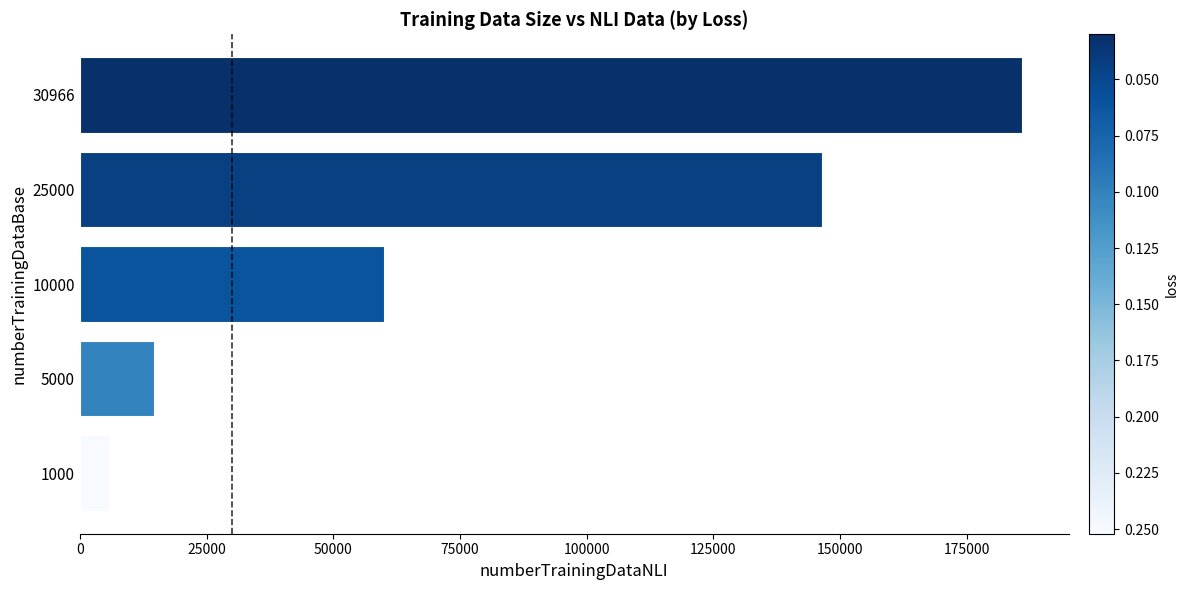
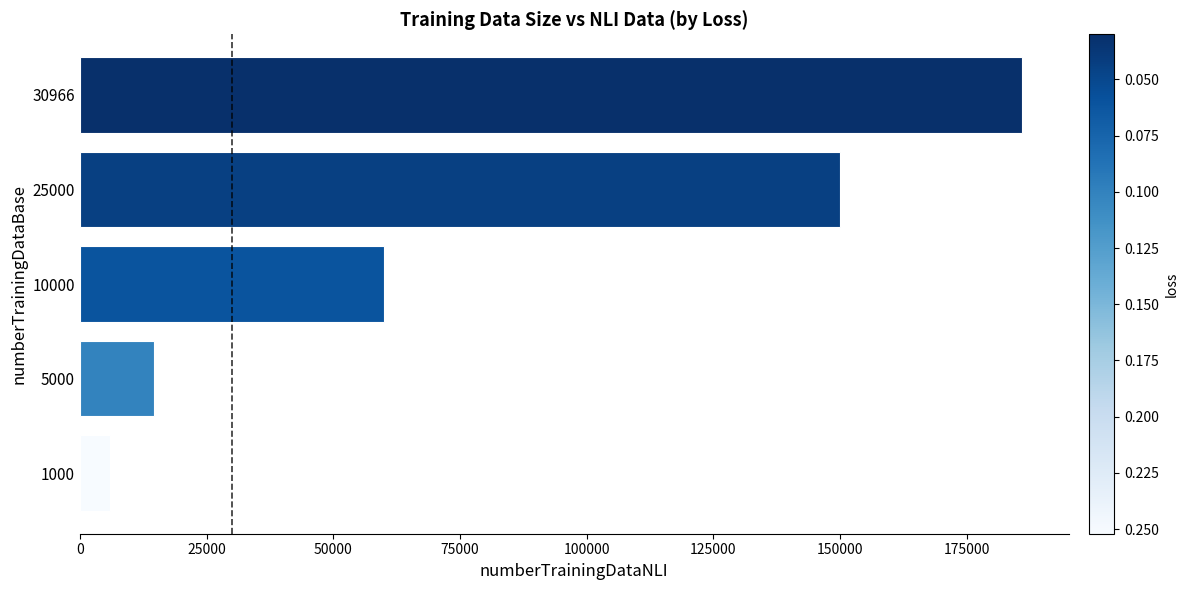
  {
    "30966": 186000,
-   "25000": 147000,
+   "25000": 150000,
    "10000": 60000,
    "5000": 15000,
    "1000": 6000
  }
